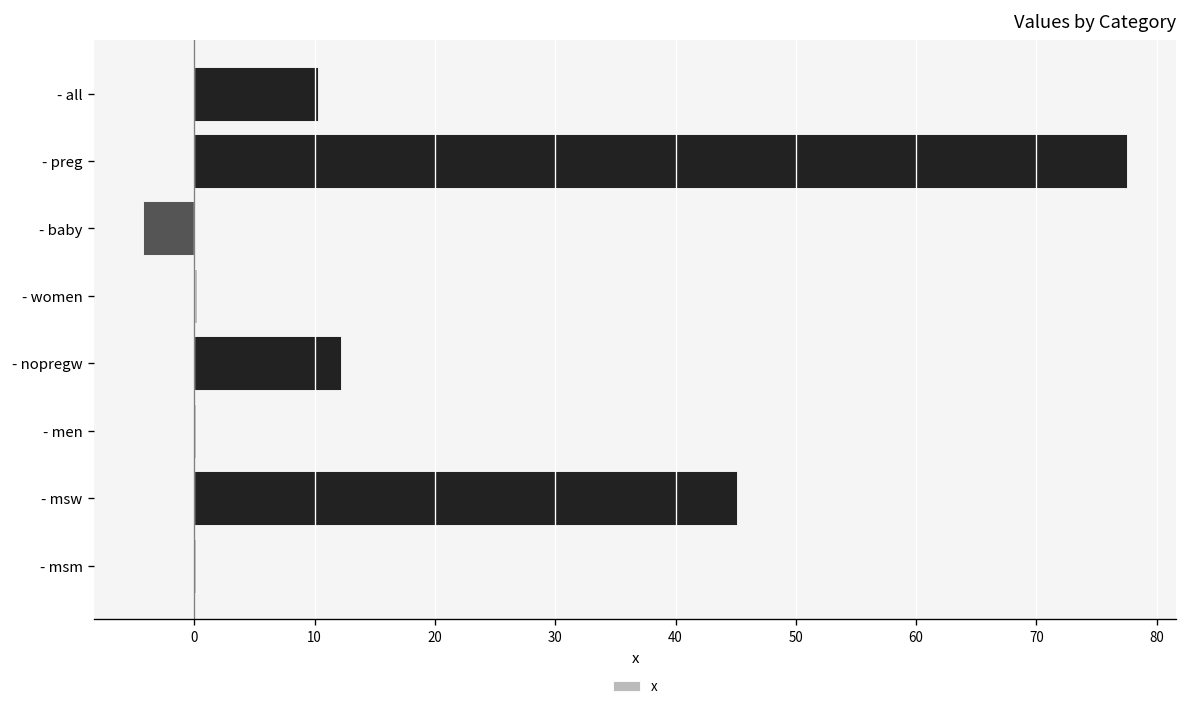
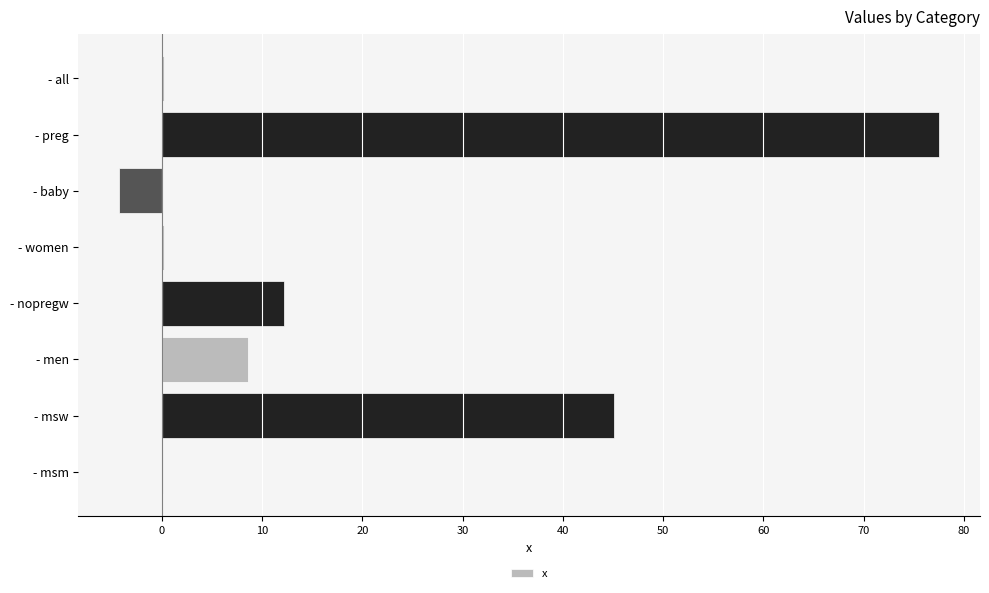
  {
-   "- all": 10.3,
+   "- all": 0.2,
    "- preg": 77.5,
    "- baby": -4.2,
    "- nopregw": 12.2,
-   "- men": 0.2,
+   "- men": 8.6,
    "- msw": 45.1
  }
